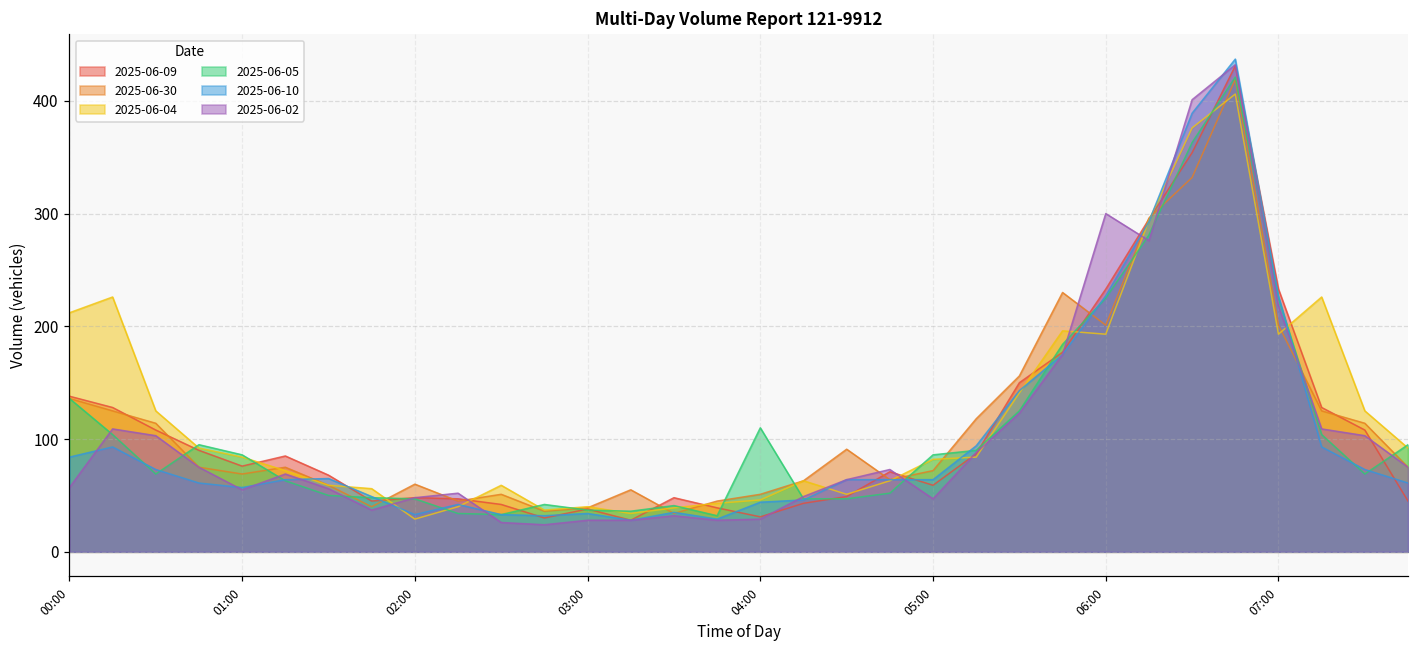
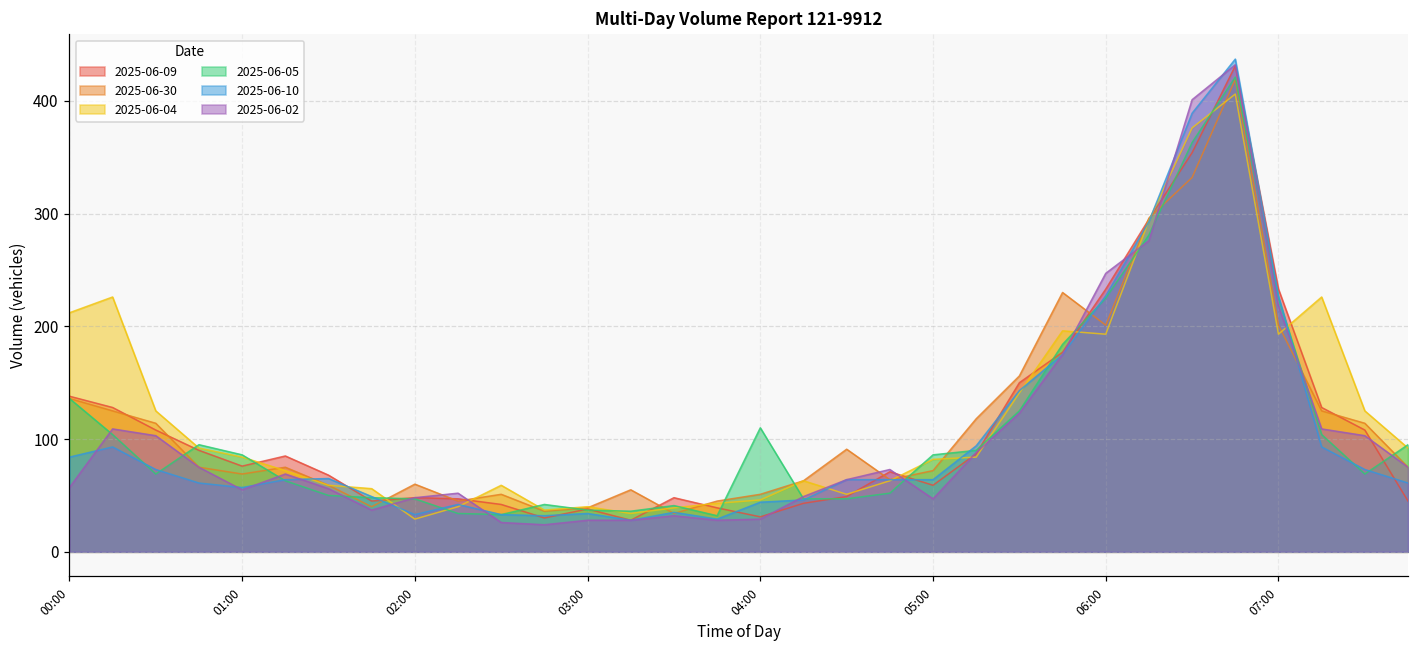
  {
    "2025-06-05": {
      "04:00": 110,
      "05:00": 86
    },
    "2025-06-10": {
      "00:00": 84,
      "02:00": 33,
      "03:00": 34,
      "05:00": 64
    },
    "2025-06-02": {
      "00:00": 57,
      "03:00": 28,
      "05:00": 47,
-     "06:00": 300,
+     "06:00": 247,
      "07:00": 218
    }
  }
